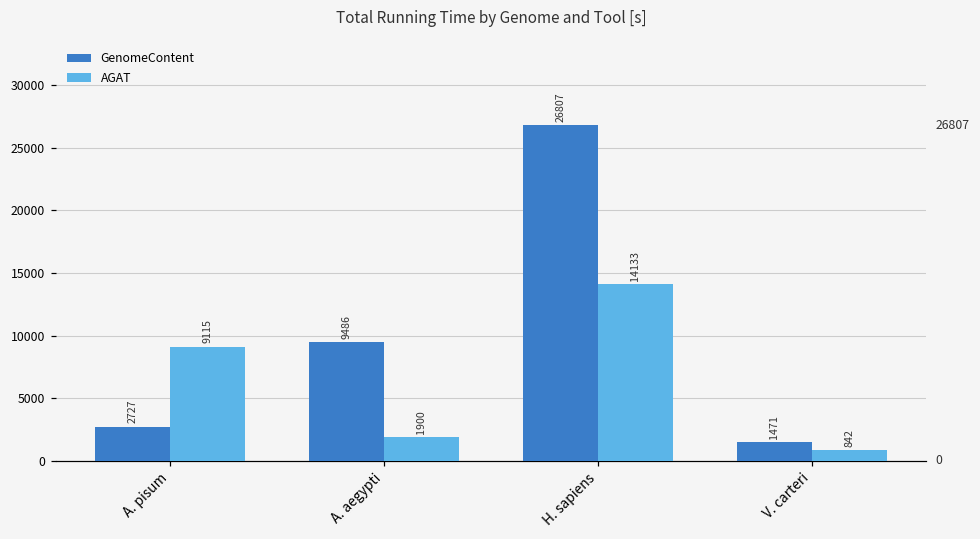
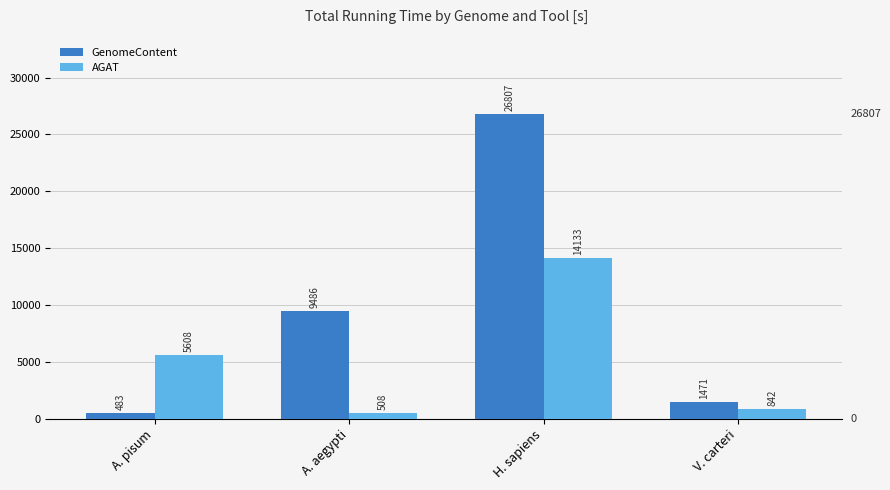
  {
    "GenomeContent": {
-     "A. pisum": 2727,
+     "A. pisum": 483,
      "A. aegypti": 9486,
      "H. sapiens": 26807,
      "V. carteri": 1471
    },
    "AGAT": {
-     "A. pisum": 9115,
-     "A. aegypti": 1900,
+     "A. pisum": 5608,
+     "A. aegypti": 508,
      "H. sapiens": 14133,
      "V. carteri": 842
    }
  }
